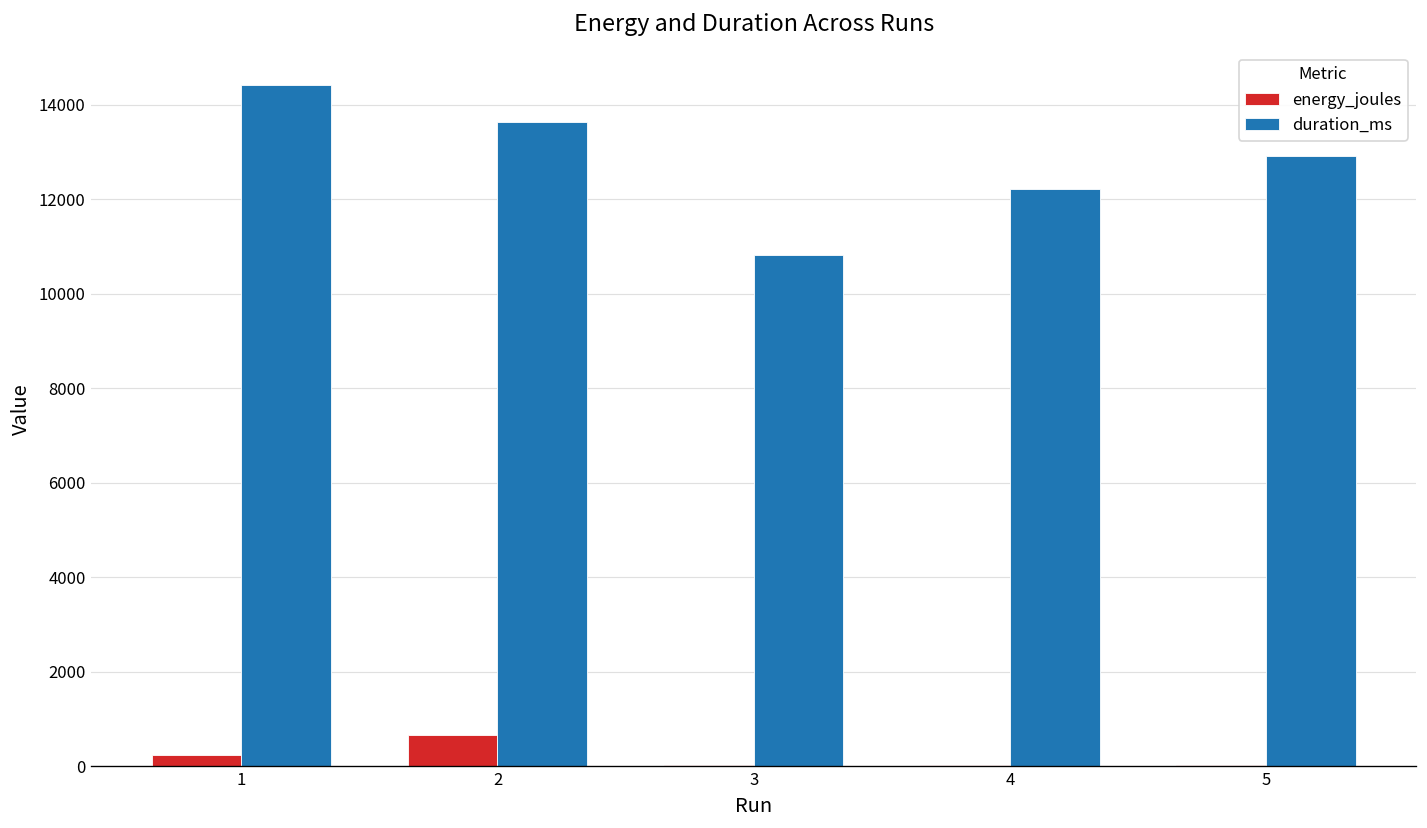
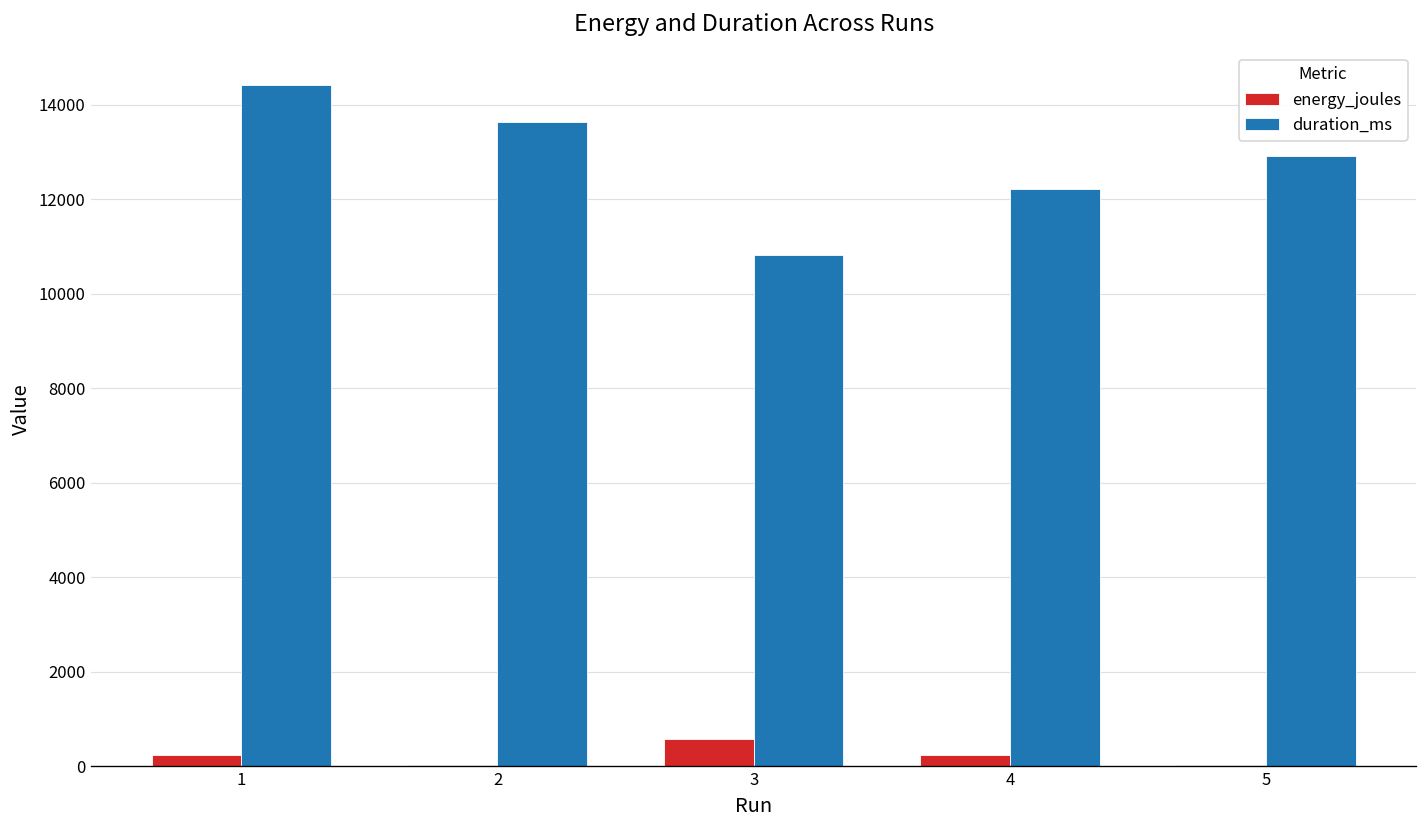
  {
    "energy_joules": {
      "1": 200,
-     "2": 700,
-     "3": 0,
-     "4": 0
+     "2": 0,
+     "3": 600,
+     "4": 200
    },
    "duration_ms": {
      "1": 14400,
      "2": 13600,
      "3": 10800,
      "4": 12200,
      "5": 12900
    }
  }
